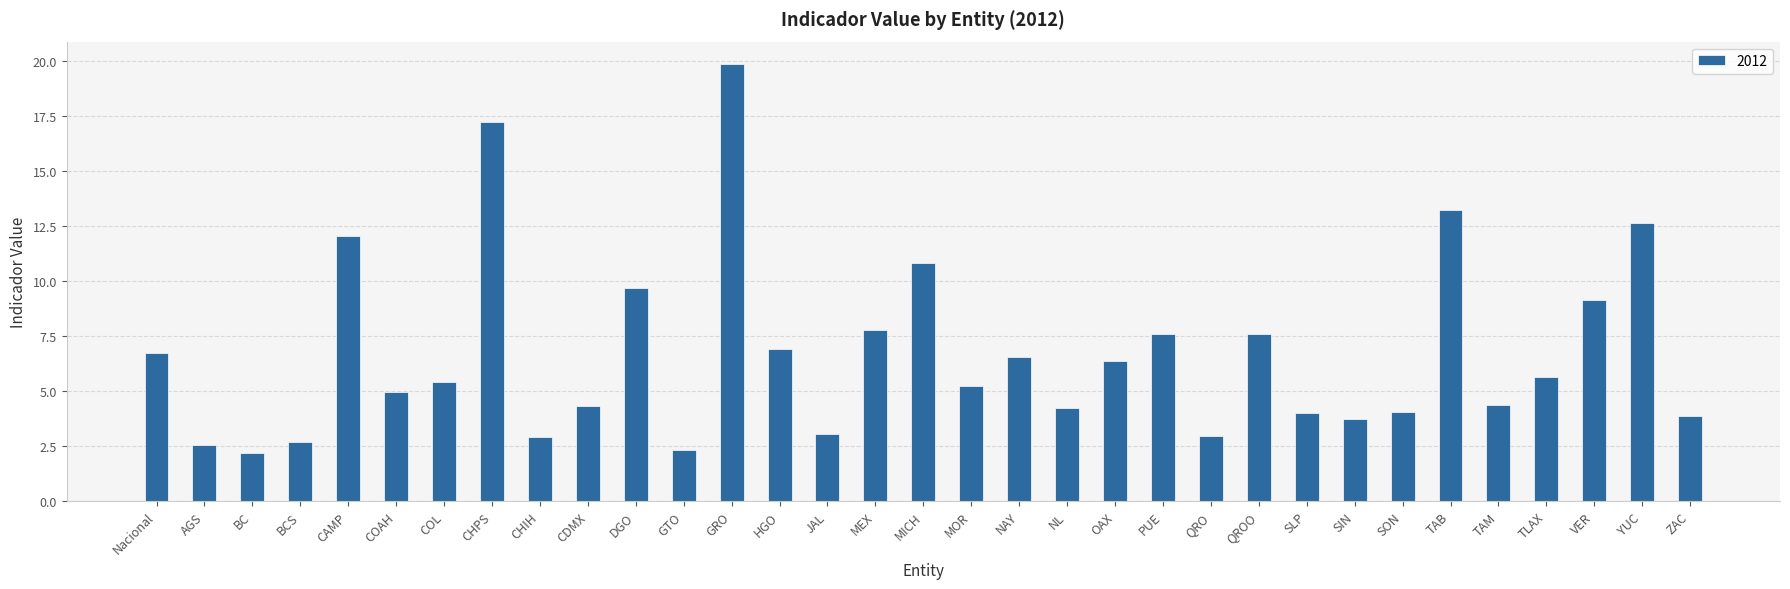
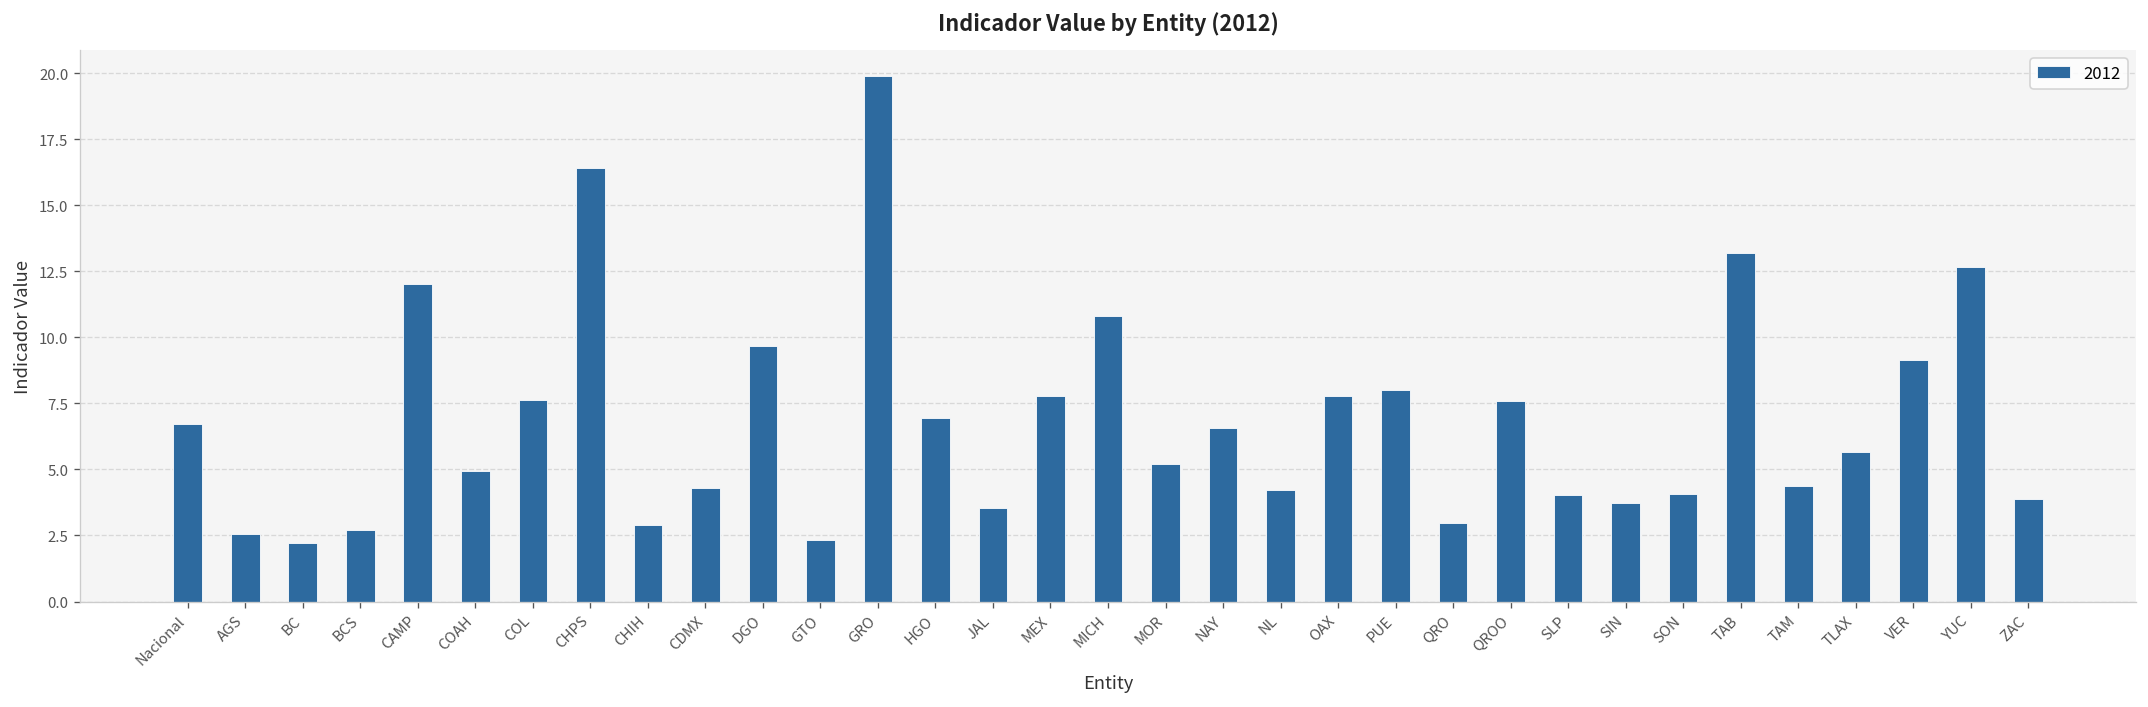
  {
    "Nacional": 6.7,
    "AGS": 2.6,
    "BC": 2.2,
    "BCS": 2.7,
    "CAMP": 12.0,
    "COAH": 4.9,
-   "COL": 5.4,
-   "CHPS": 17.2,
+   "COL": 7.6,
+   "CHPS": 16.4,
    "CHIH": 2.9,
    "CDMX": 4.3,
    "DGO": 9.7,
    "GTO": 2.3,
    "GRO": 19.9,
    "HGO": 6.9,
-   "JAL": 3.0,
+   "JAL": 3.5,
    "MEX": 7.8,
    "MICH": 10.8,
    "MOR": 5.2,
    "NAY": 6.6,
    "NL": 4.2,
-   "OAX": 6.4,
-   "PUE": 7.6,
+   "OAX": 7.8,
+   "PUE": 8.0,
    "QRO": 3.0,
    "QROO": 7.6,
    "SLP": 4.0,
    "SIN": 3.7,
    "SON": 4.1,
    "TAB": 13.2,
    "TAM": 4.4,
    "TLAX": 5.6,
    "VER": 9.1,
    "YUC": 12.6,
    "ZAC": 3.9
  }
